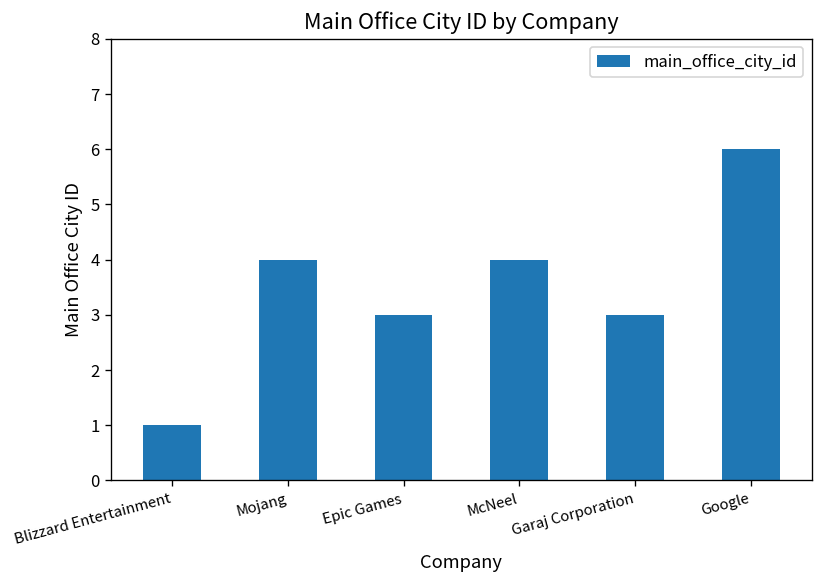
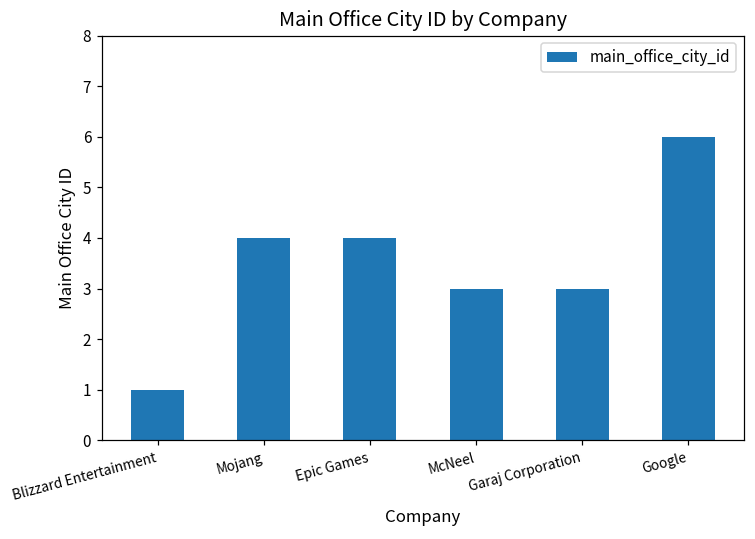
  {
    "Blizzard Entertainment": 1,
    "Mojang": 4,
-   "Epic Games": 3,
-   "McNeel": 4,
+   "Epic Games": 4,
+   "McNeel": 3,
    "Garaj Corporation": 3,
    "Google": 6
  }
